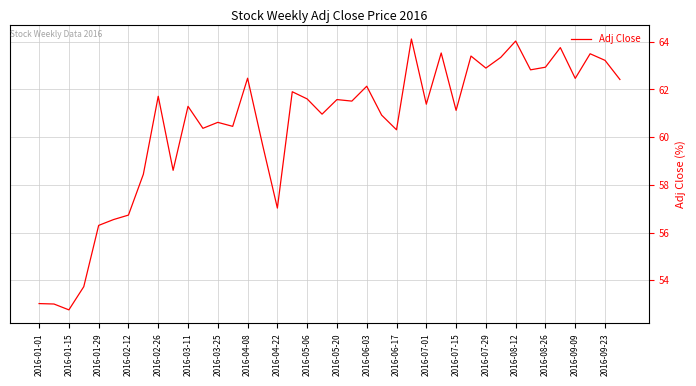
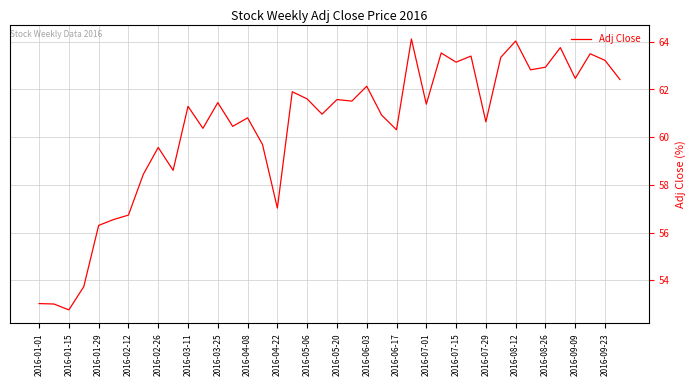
  {
    "2016-01-01": 53.0,
    "2016-01-15": 52.8,
    "2016-01-29": 56.3,
    "2016-02-12": 56.7,
-   "2016-02-26": 61.7,
+   "2016-02-26": 59.6,
    "2016-03-11": 61.3,
-   "2016-03-25": 60.6,
-   "2016-04-08": 62.5,
+   "2016-03-25": 61.4,
+   "2016-04-08": 60.8,
    "2016-04-22": 57.0,
    "2016-05-06": 61.6,
    "2016-05-20": 61.6,
    "2016-06-03": 62.1,
    "2016-06-17": 60.3,
    "2016-07-01": 61.4,
-   "2016-07-15": 61.1,
-   "2016-07-29": 62.9,
+   "2016-07-15": 63.1,
+   "2016-07-29": 60.6,
    "2016-08-12": 64.0,
    "2016-08-26": 62.9,
    "2016-09-09": 62.5,
    "2016-09-23": 63.2
  }
